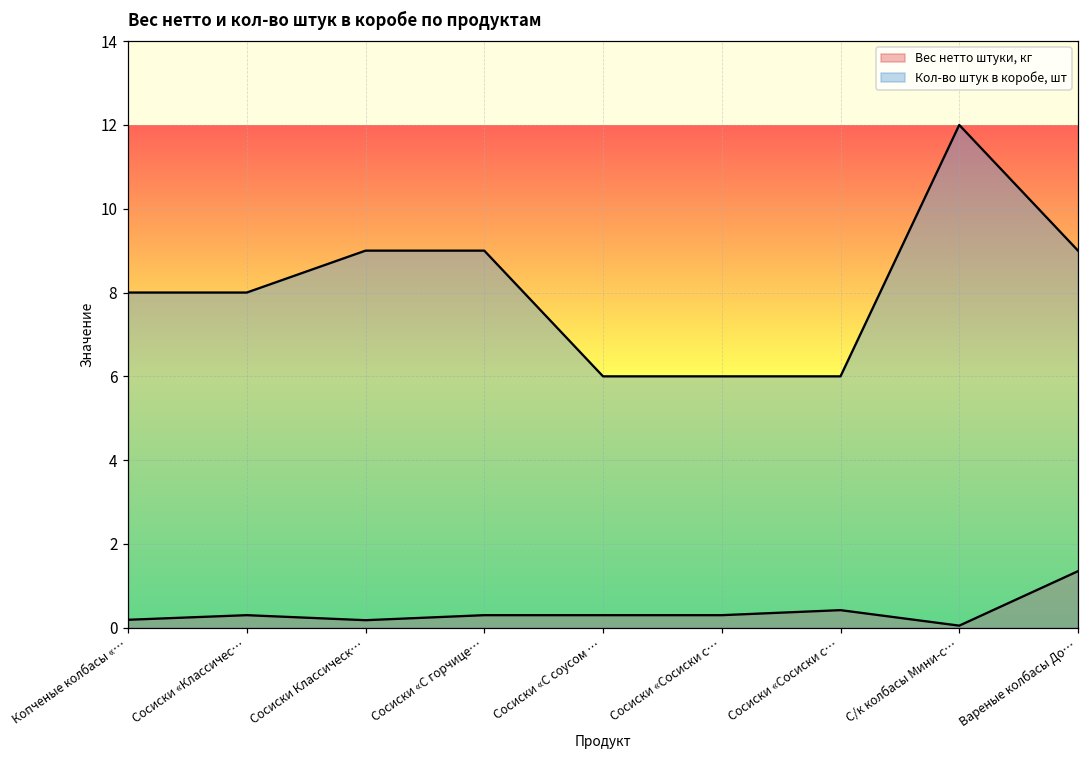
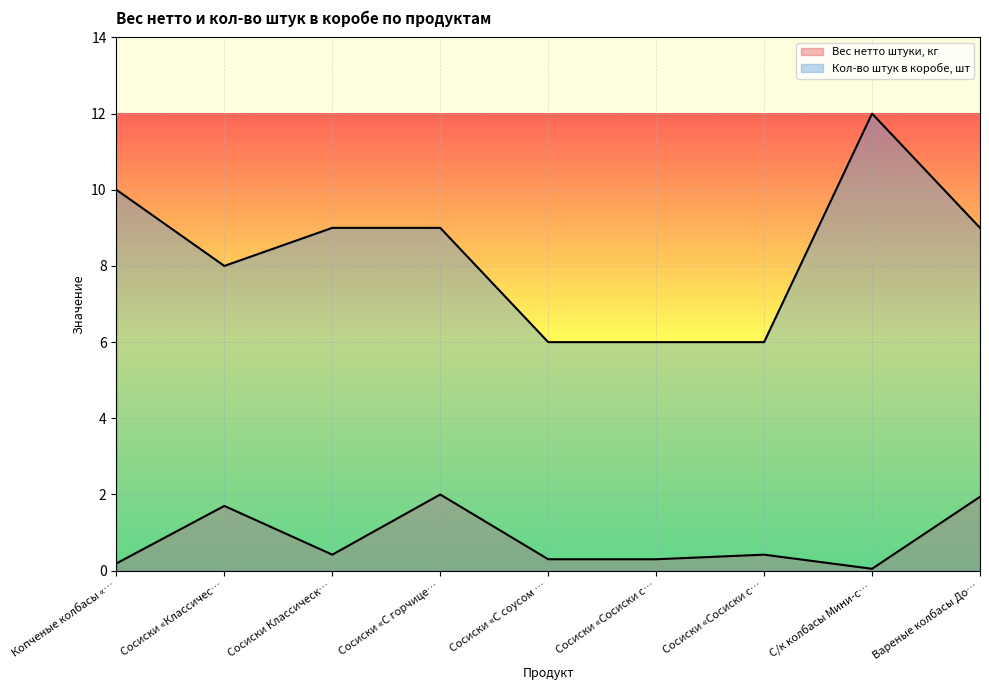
  {
    "Вес нетто штуки, кг": {
      "Копченые колбасы «…": 0.2,
-     "Сосиски «Классичес…": 0.3,
-     "Сосиски Классическ…": 0.2,
-     "Сосиски «С горчице…": 0.3,
+     "Сосиски «Классичес…": 1.7,
+     "Сосиски Классическ…": 0.4,
+     "Сосиски «С горчице…": 2.0,
      "Сосиски «С соусом …": 0.3,
      "С/к колбасы Мини-с…": 0.1,
-     "Вареные колбасы До…": 1.4
+     "Вареные колбасы До…": 1.9
    },
    "Кол-во штук в коробе, шт": {
-     "Копченые колбасы «…": 8,
+     "Копченые колбасы «…": 10,
      "Сосиски «Классичес…": 8,
      "Сосиски Классическ…": 9,
      "Сосиски «С горчице…": 9,
      "Сосиски «С соусом …": 6,
      "С/к колбасы Мини-с…": 12,
      "Вареные колбасы До…": 9
    }
  }
